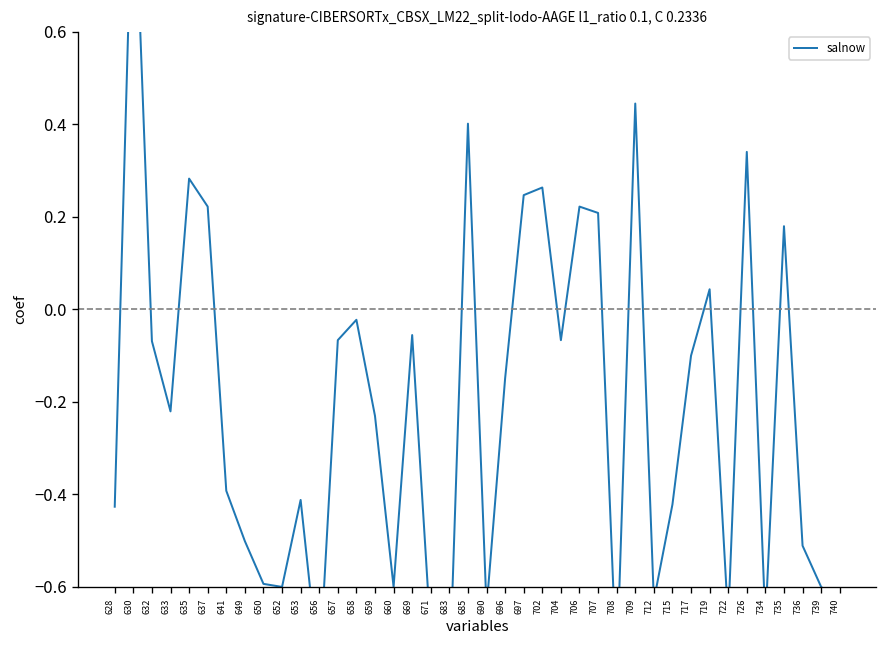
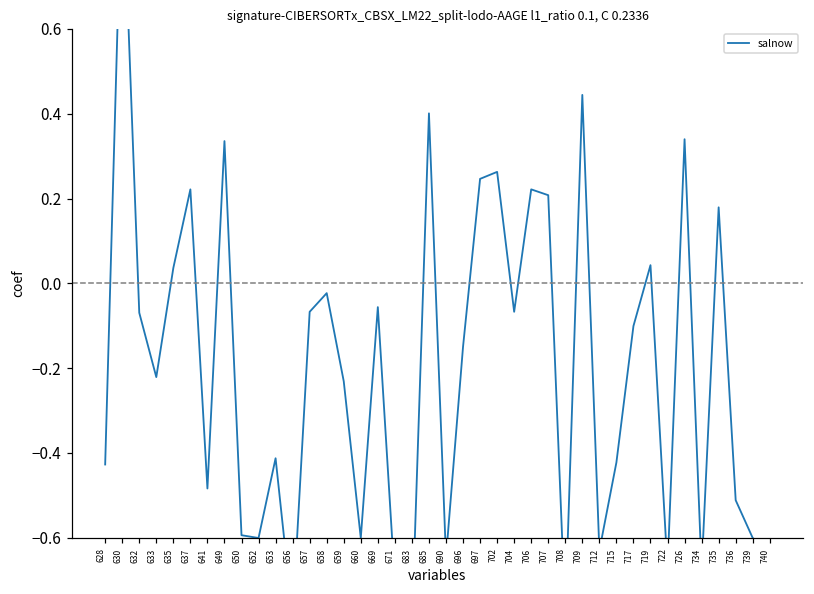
  {
    "628": -0.43,
    "632": -0.07,
    "633": -0.22,
-   "635": 0.28,
+   "635": 0.04,
    "637": 0.22,
-   "641": -0.39,
-   "649": -0.50,
+   "641": -0.48,
+   "649": 0.34,
    "650": -0.59,
    "652": -0.60,
    "653": -0.41,
    "657": -0.07,
    "658": -0.02,
    "659": -0.23,
    "660": -0.60,
    "669": -0.06,
    "685": 0.40,
    "696": -0.15,
    "697": 0.25,
    "702": 0.26,
    "704": -0.07,
    "706": 0.22,
    "707": 0.21,
    "709": 0.44,
    "715": -0.42,
    "717": -0.10,
    "719": 0.04,
    "726": 0.34,
    "735": 0.18,
    "736": -0.51,
    "739": -0.60
  }
